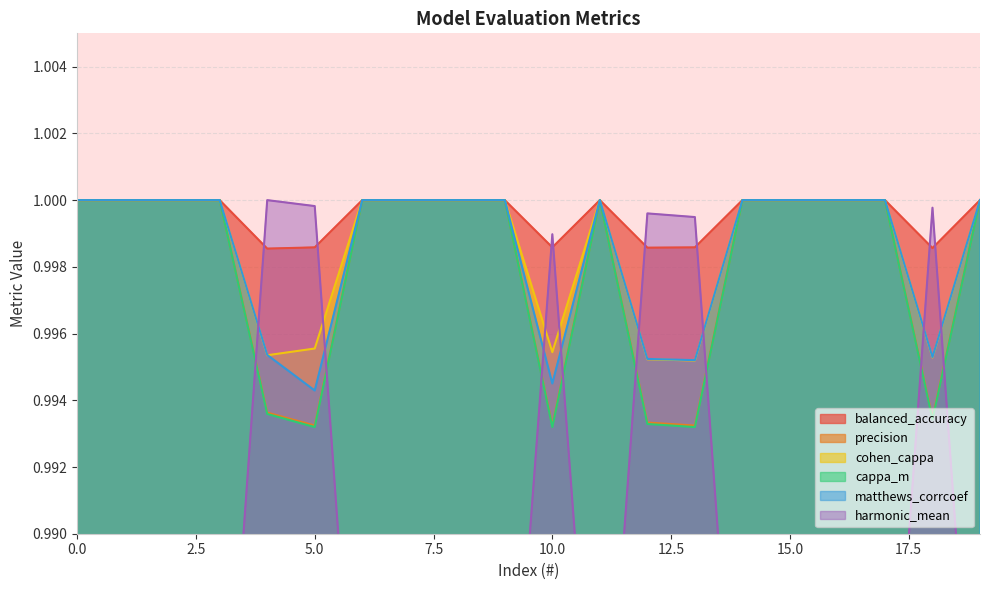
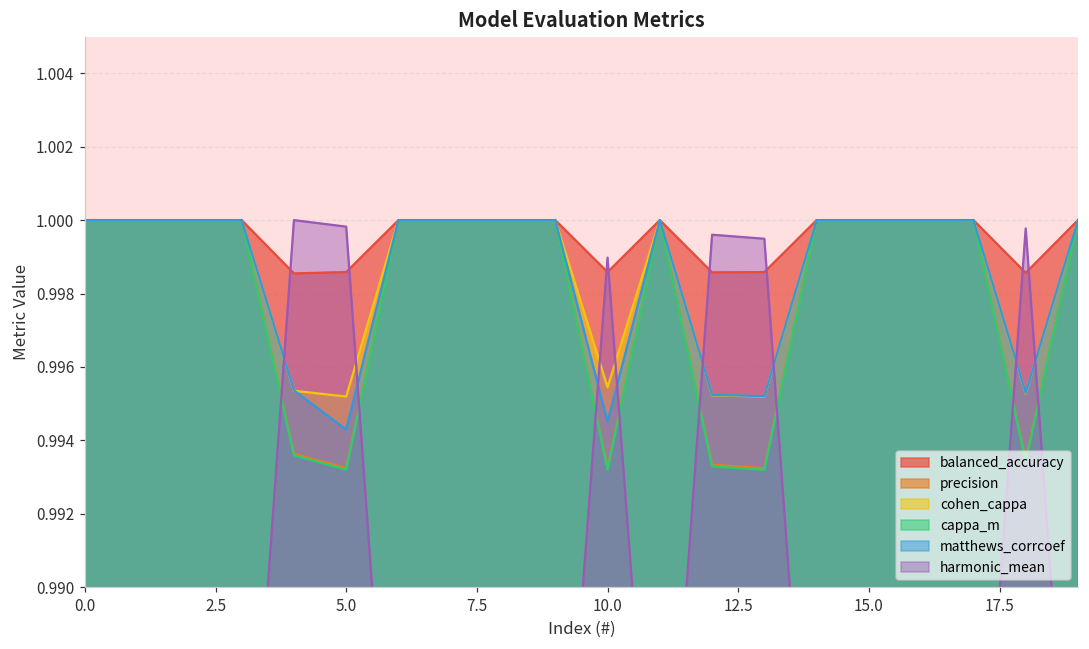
  {
    "cohen_cappa": {
-     "5.0": 0.9956,
+     "5.0": 0.9952,
      "10.0": 0.9954
    },
    "matthews_corrcoef": {
      "5.0": 0.9943,
      "10.0": 0.9945
    },
    "harmonic_mean": {
      "5.0": 0.9998,
      "10.0": 0.9990
    }
  }
